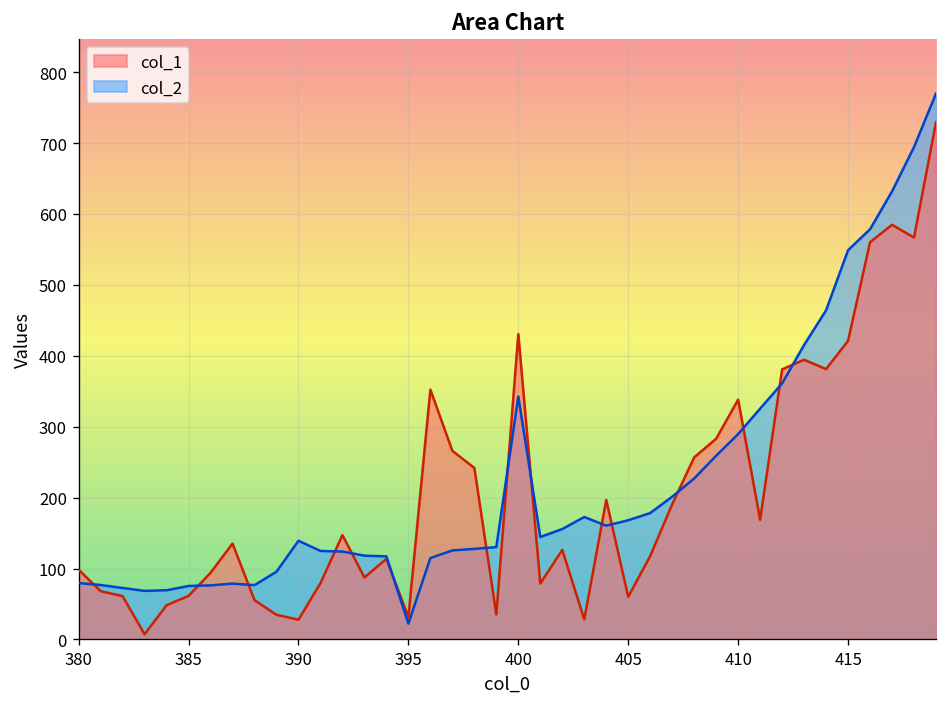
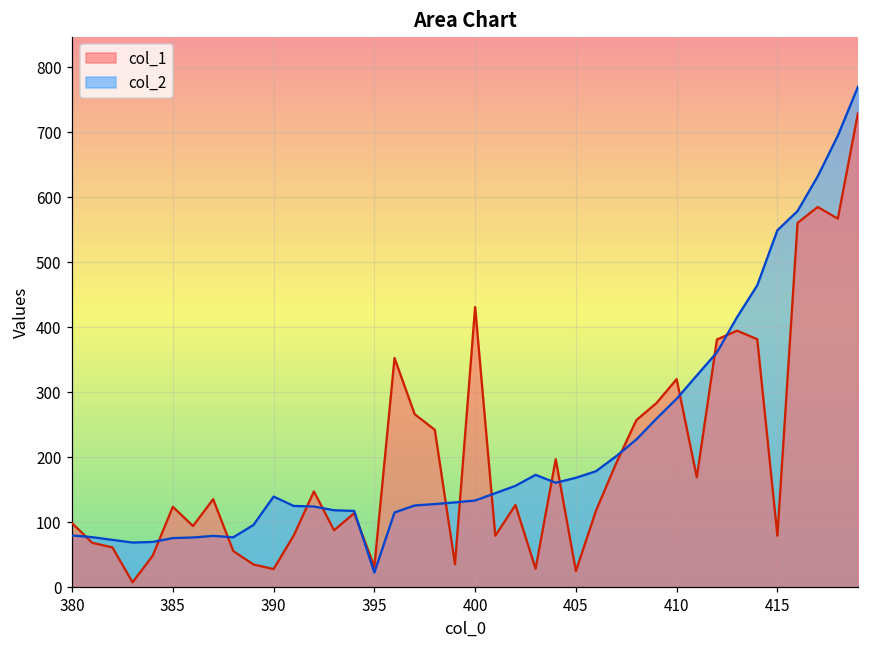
  {
    "col_1": {
      "380": 100,
-     "385": 60,
+     "385": 120,
      "390": 30,
      "395": 30,
      "400": 430,
-     "405": 60,
-     "410": 340,
-     "415": 420
+     "405": 20,
+     "410": 320,
+     "415": 80
    },
    "col_2": {
      "380": 80,
      "385": 80,
      "390": 140,
      "395": 20,
-     "400": 340,
+     "400": 130,
      "405": 170,
      "410": 290,
      "415": 550
    }
  }
